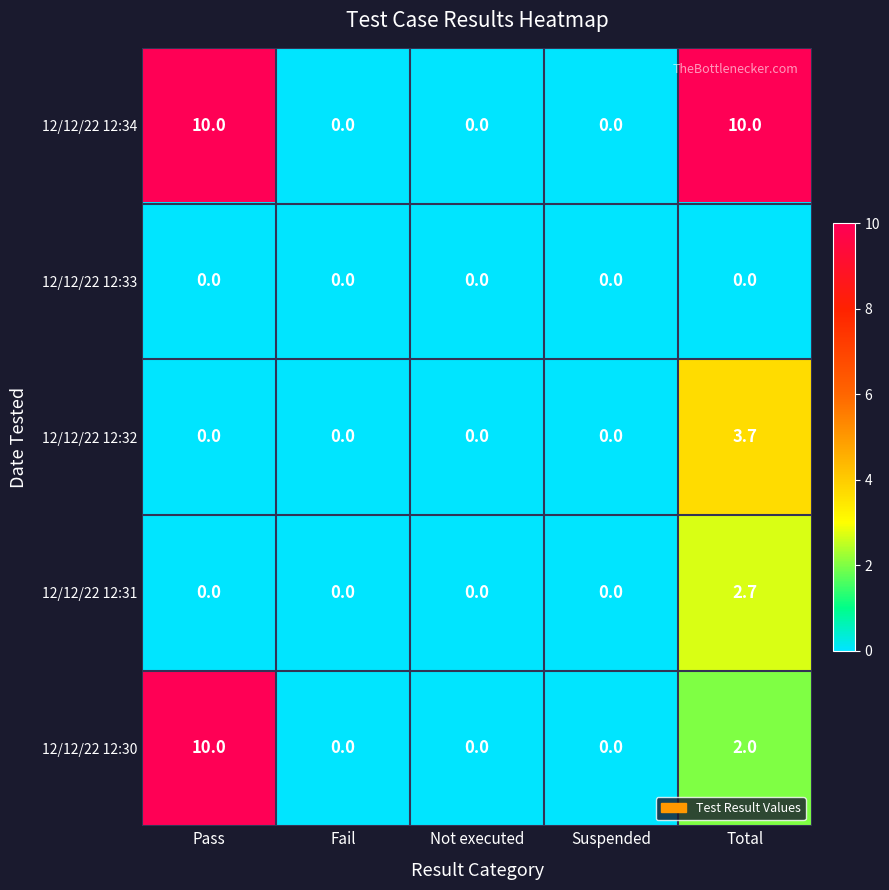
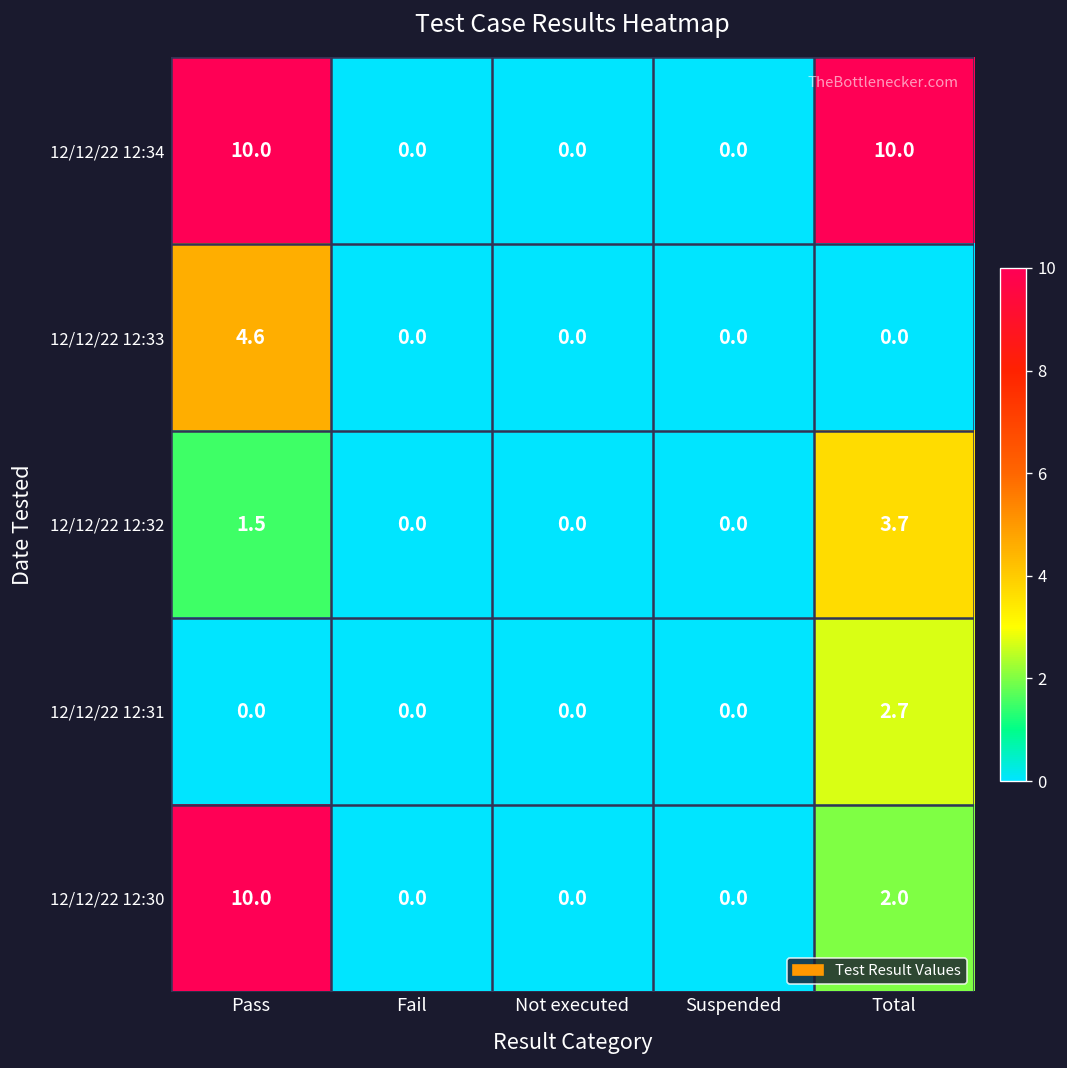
  {
    "12/12/22 12:34": {
      "Pass": 10.0,
      "Fail": 0.0,
      "Not executed": 0.0,
      "Suspended": 0.0
    },
    "12/12/22 12:33": {
-     "Pass": 0.0,
+     "Pass": 4.6,
      "Fail": 0.0,
      "Not executed": 0.0,
      "Suspended": 0.0,
      "Total": 0.0
    },
    "12/12/22 12:32": {
-     "Pass": 0.0,
+     "Pass": 1.5,
      "Fail": 0.0,
      "Not executed": 0.0,
      "Suspended": 0.0,
      "Total": 3.7
    },
    "12/12/22 12:31": {
      "Pass": 0.0,
      "Fail": 0.0,
      "Not executed": 0.0,
      "Suspended": 0.0,
      "Total": 2.7
    },
    "12/12/22 12:30": {
      "Pass": 10.0,
      "Fail": 0.0,
      "Not executed": 0.0,
      "Suspended": 0.0,
      "Total": 2.0
    }
  }
